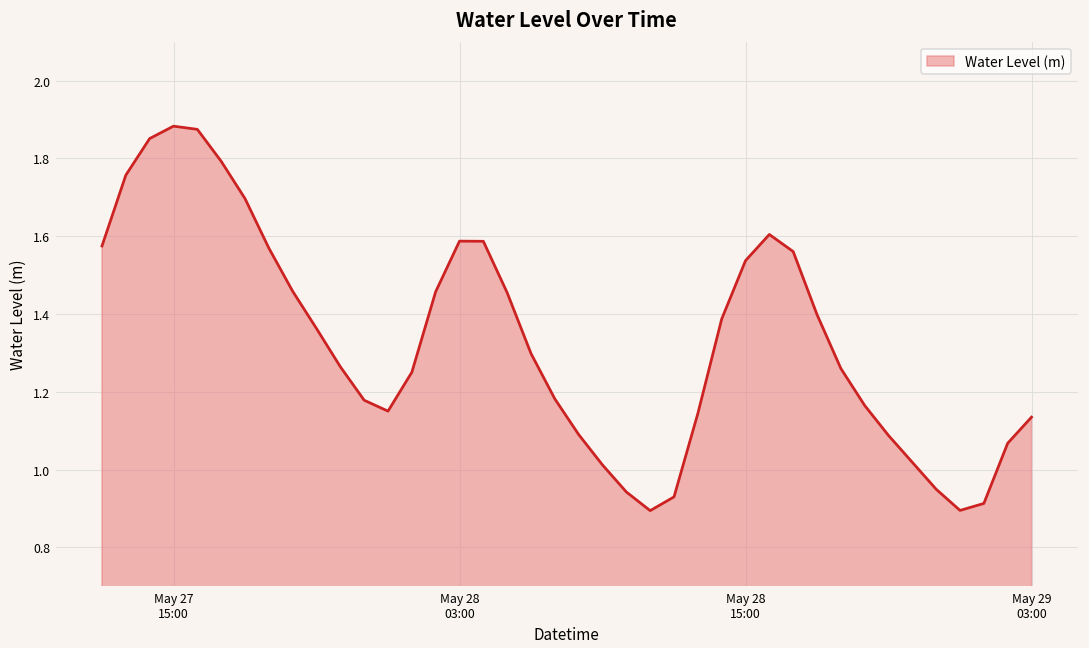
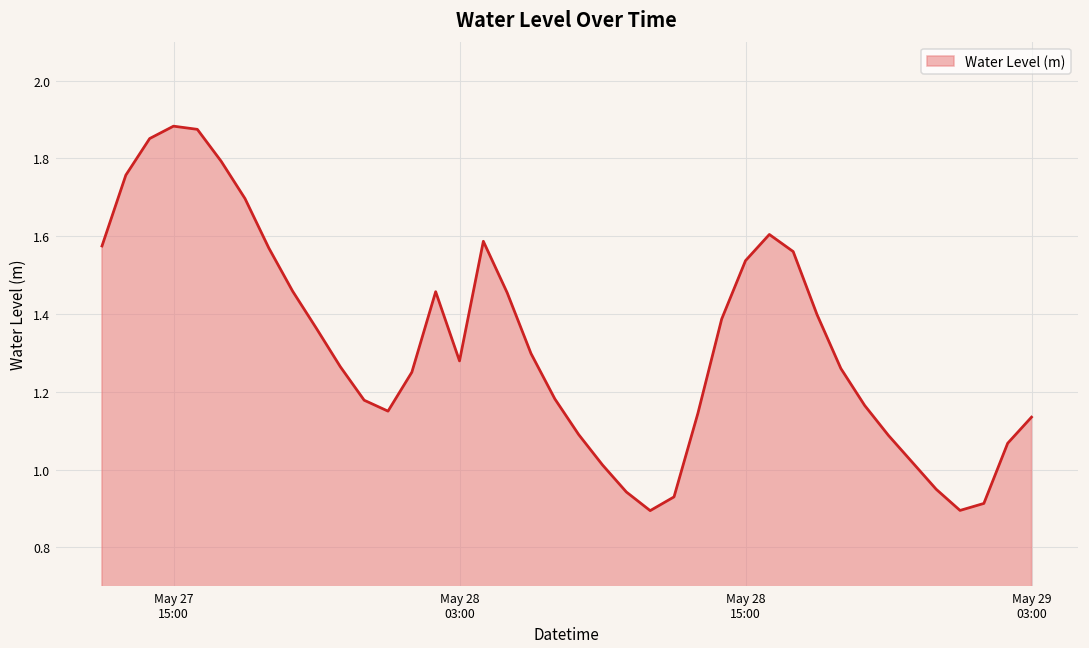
  {
    "May 27 15:00": 1.88,
-   "May 28 03:00": 1.59,
+   "May 28 03:00": 1.28,
    "May 28 15:00": 1.54,
    "May 29 03:00": 1.14
  }
